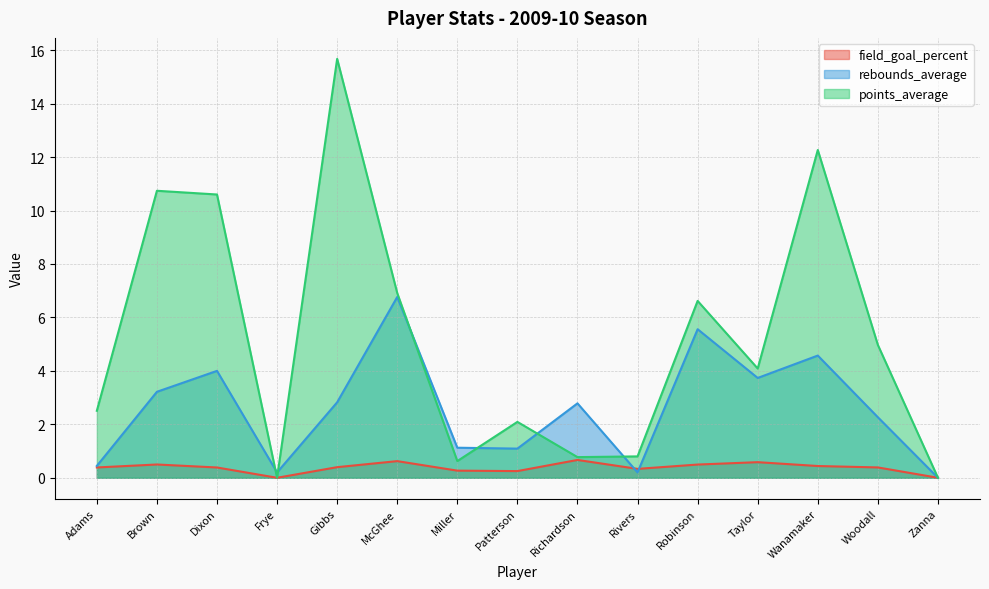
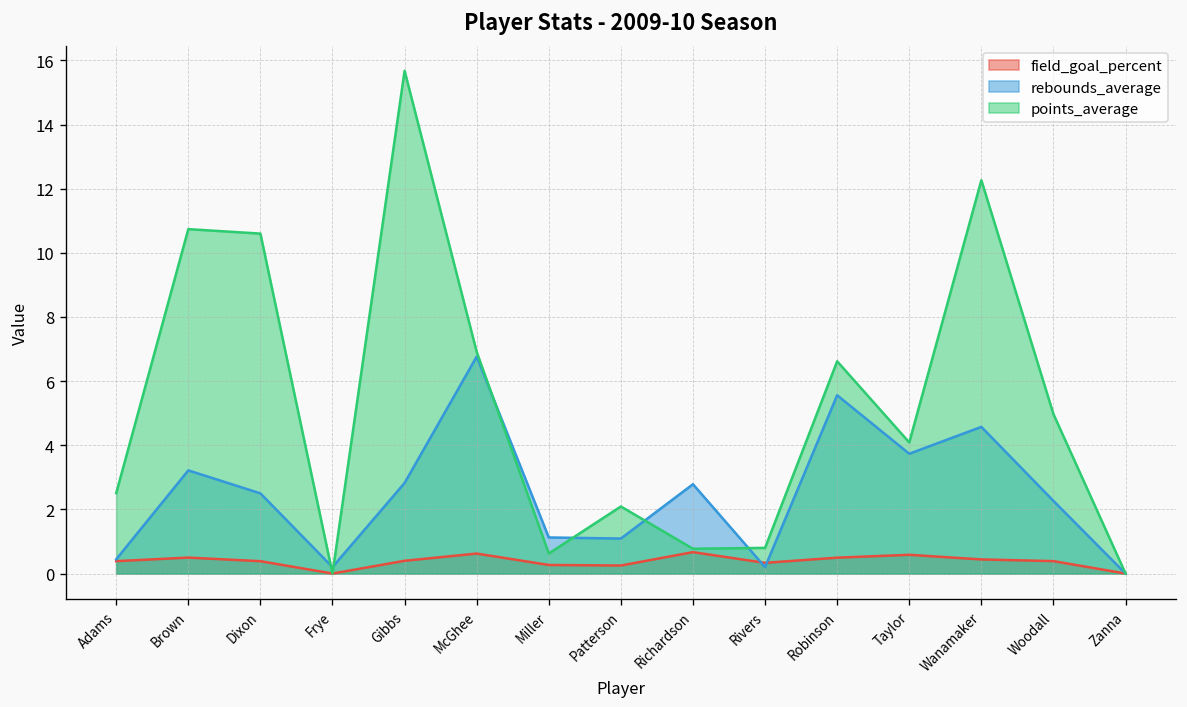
  {
    "field_goal_percent": {
      "Brown": 0.5,
      "Dixon": 0.4,
      "Gibbs": 0.4,
      "McGhee": 0.6,
      "Miller": 0.3,
      "Patterson": 0.3,
      "Richardson": 0.7,
      "Rivers": 0.3,
      "Robinson": 0.5,
      "Taylor": 0.6,
      "Wanamaker": 0.4,
      "Woodall": 0.4
    },
    "rebounds_average": {
      "Brown": 3.2,
-     "Dixon": 4.0,
+     "Dixon": 2.5,
      "Frye": 0.2,
      "Gibbs": 2.8,
      "McGhee": 6.8,
      "Miller": 1.1,
      "Patterson": 1.1,
      "Richardson": 2.8,
      "Rivers": 0.2,
      "Robinson": 5.6,
      "Taylor": 3.7,
      "Wanamaker": 4.6,
      "Woodall": 2.3
    },
    "points_average": {
      "Adams": 2.5,
      "Brown": 10.7,
      "Dixon": 10.6,
      "Gibbs": 15.7,
      "McGhee": 6.9,
      "Miller": 0.6,
      "Patterson": 2.1,
      "Richardson": 0.8,
      "Rivers": 0.8,
      "Robinson": 6.6,
      "Taylor": 4.1,
      "Wanamaker": 12.3,
      "Woodall": 5.0
    }
  }
